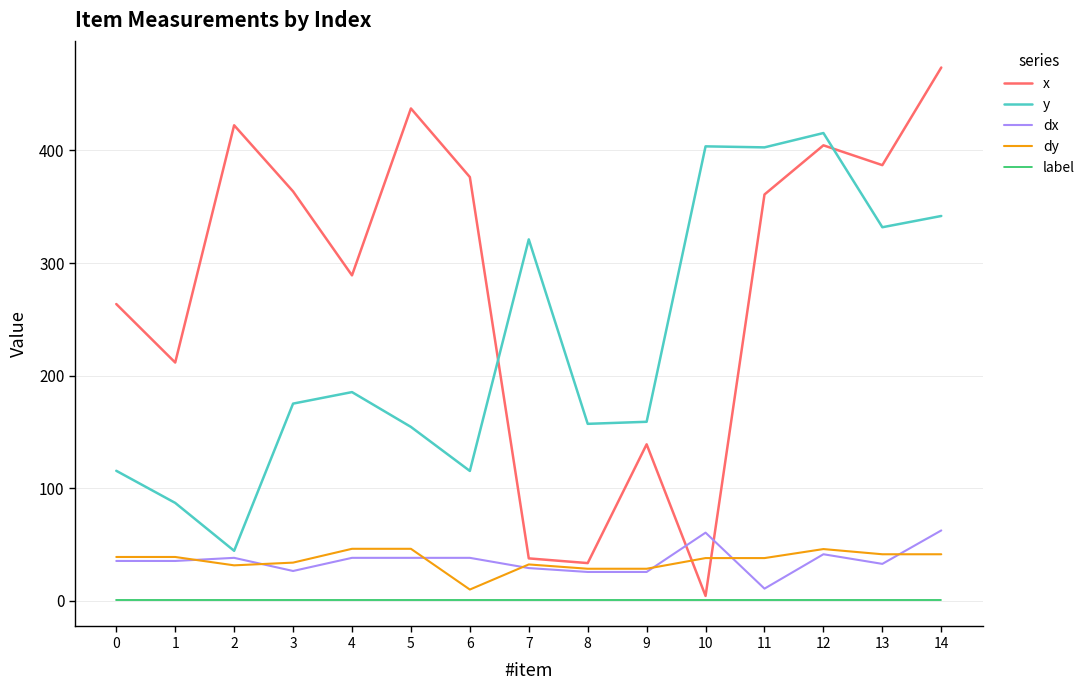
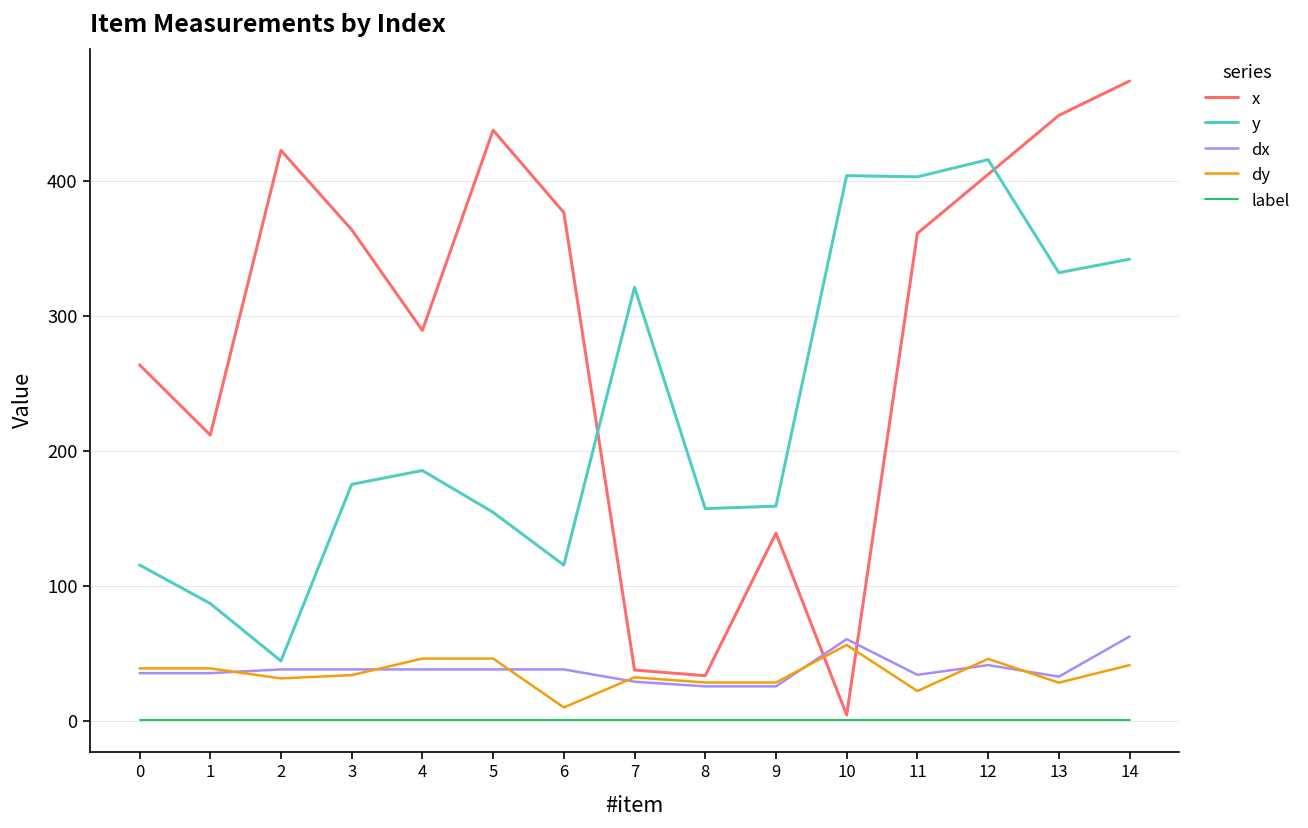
  {
    "x": {
      "0": 264,
      "1": 212,
      "2": 422,
      "3": 364,
      "4": 289,
      "5": 437,
      "6": 376,
      "7": 38,
      "8": 34,
      "9": 139,
      "10": 5,
      "11": 361,
      "12": 405,
-     "13": 387,
+     "13": 448,
      "14": 474
    },
    "y": {
      "0": 116,
      "1": 87,
      "2": 45,
      "3": 175,
      "4": 185,
      "5": 155,
      "6": 115,
      "7": 321,
      "8": 157,
      "9": 159,
      "10": 404,
      "11": 403,
      "12": 415,
      "13": 332,
      "14": 342
    },
    "dx": {
      "0": 36,
      "1": 36,
      "2": 38,
-     "3": 27,
+     "3": 38,
      "4": 38,
      "5": 38,
      "6": 38,
      "7": 29,
      "8": 26,
      "9": 26,
      "10": 61,
-     "11": 11,
+     "11": 34,
      "12": 41,
      "13": 33,
      "14": 63
    },
    "dy": {
      "0": 39,
      "1": 39,
      "2": 32,
      "3": 34,
      "4": 46,
      "5": 46,
      "6": 10,
      "7": 32,
      "8": 29,
      "9": 29,
-     "10": 38,
-     "11": 38,
+     "10": 56,
+     "11": 22,
      "12": 46,
-     "13": 41,
+     "13": 28,
      "14": 41
    },
    "label": {
      "0": 1,
      "1": 1,
      "2": 1,
      "3": 1,
      "4": 1,
      "5": 1,
      "6": 1,
      "7": 1,
      "8": 1,
      "9": 1,
      "10": 1,
      "11": 1,
      "12": 1,
      "13": 1,
      "14": 1
    }
  }
